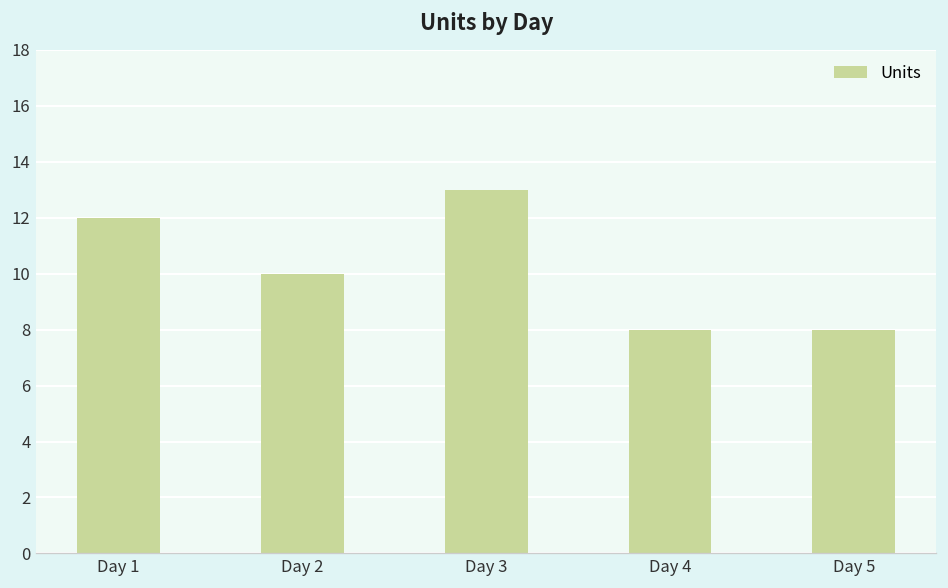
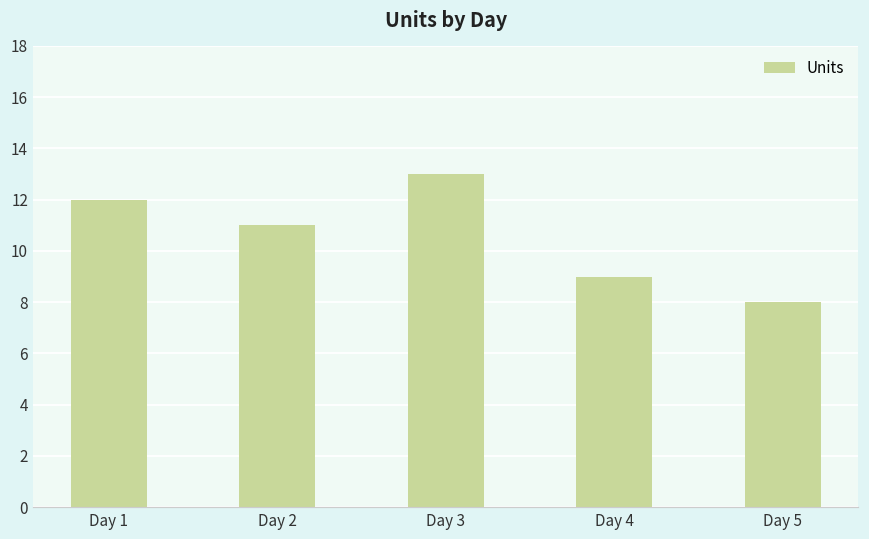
  {
    "Day 1": 12,
-   "Day 2": 10,
+   "Day 2": 11,
    "Day 3": 13,
-   "Day 4": 8,
+   "Day 4": 9,
    "Day 5": 8
  }
